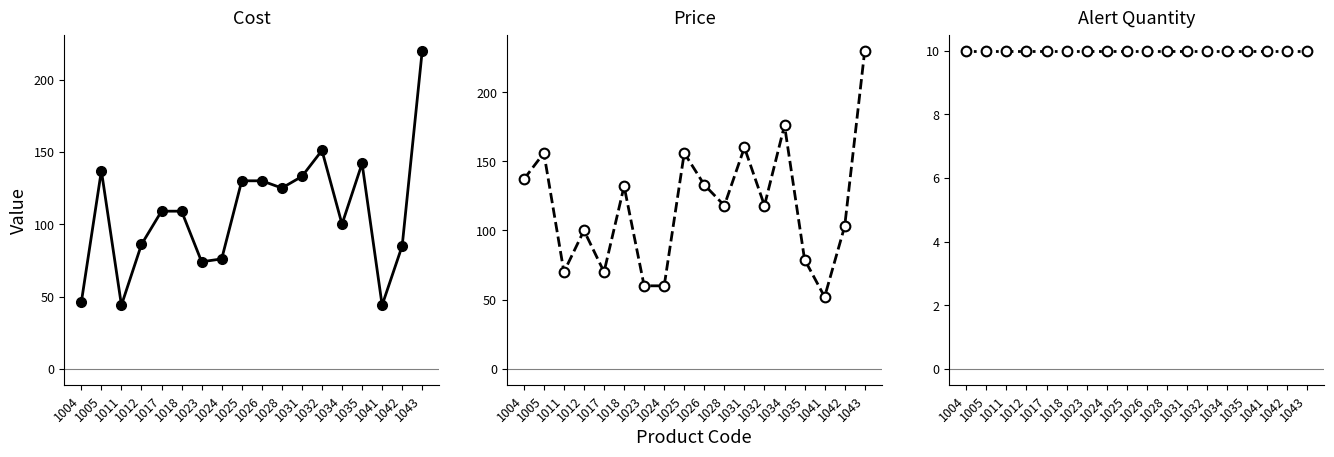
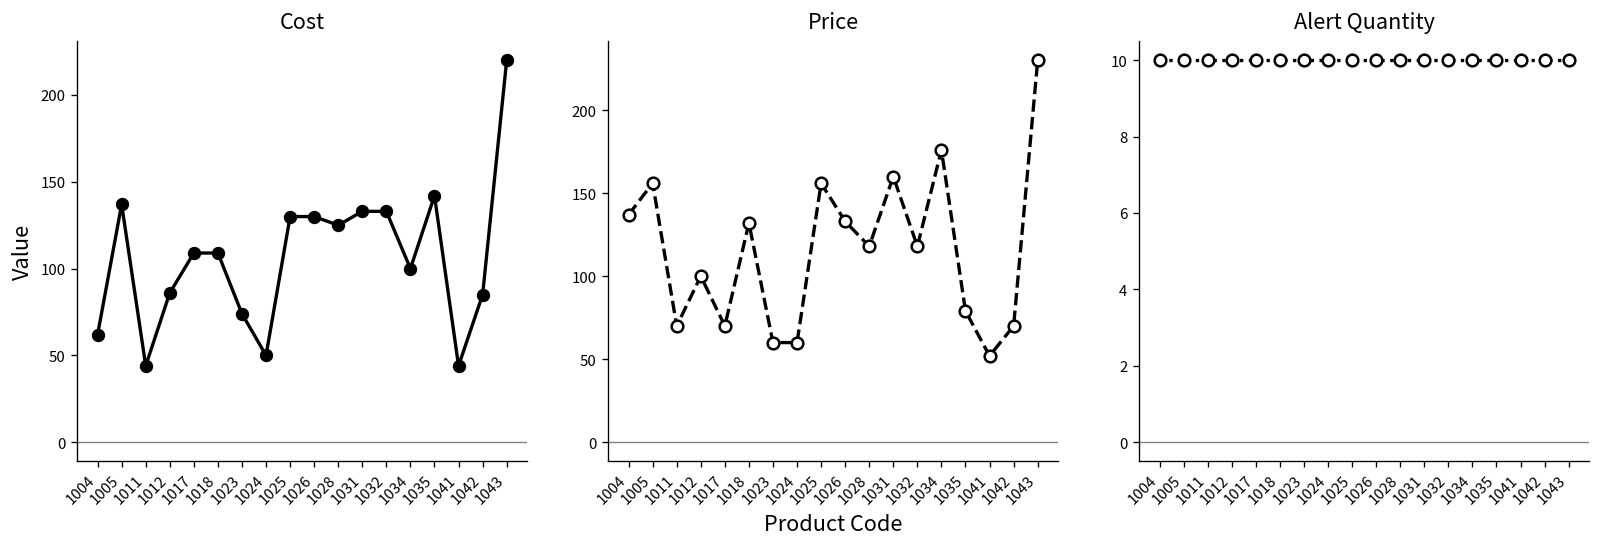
  {
    "Cost": {
-     "1004": 46,
+     "1004": 62,
      "1005": 137,
      "1011": 44,
      "1012": 86,
      "1017": 109,
      "1018": 109,
      "1023": 74,
-     "1024": 76,
+     "1024": 50,
      "1025": 130,
      "1026": 130,
      "1028": 125,
      "1031": 133,
-     "1032": 151,
+     "1032": 133,
      "1034": 100,
      "1035": 142,
      "1041": 44,
      "1042": 85,
      "1043": 220
    },
    "Price": {
      "1004": 137,
      "1005": 156,
      "1011": 70,
      "1012": 100,
      "1017": 70,
      "1018": 132,
      "1023": 60,
      "1024": 60,
      "1025": 156,
      "1026": 133,
      "1028": 118,
      "1031": 160,
      "1032": 118,
      "1034": 176,
      "1035": 79,
      "1041": 52,
-     "1042": 103,
+     "1042": 70,
      "1043": 230
    },
    "Alert Quantity": {
      "1004": 10.0,
      "1005": 10.0,
      "1011": 10.0,
      "1012": 10.0,
      "1017": 10.0,
      "1018": 10.0,
      "1023": 10.0,
      "1024": 10.0,
      "1025": 10.0,
      "1026": 10.0,
      "1028": 10.0,
      "1031": 10.0,
      "1032": 10.0,
      "1034": 10.0,
      "1035": 10.0,
      "1041": 10.0,
      "1042": 10.0,
      "1043": 10.0
    }
  }
